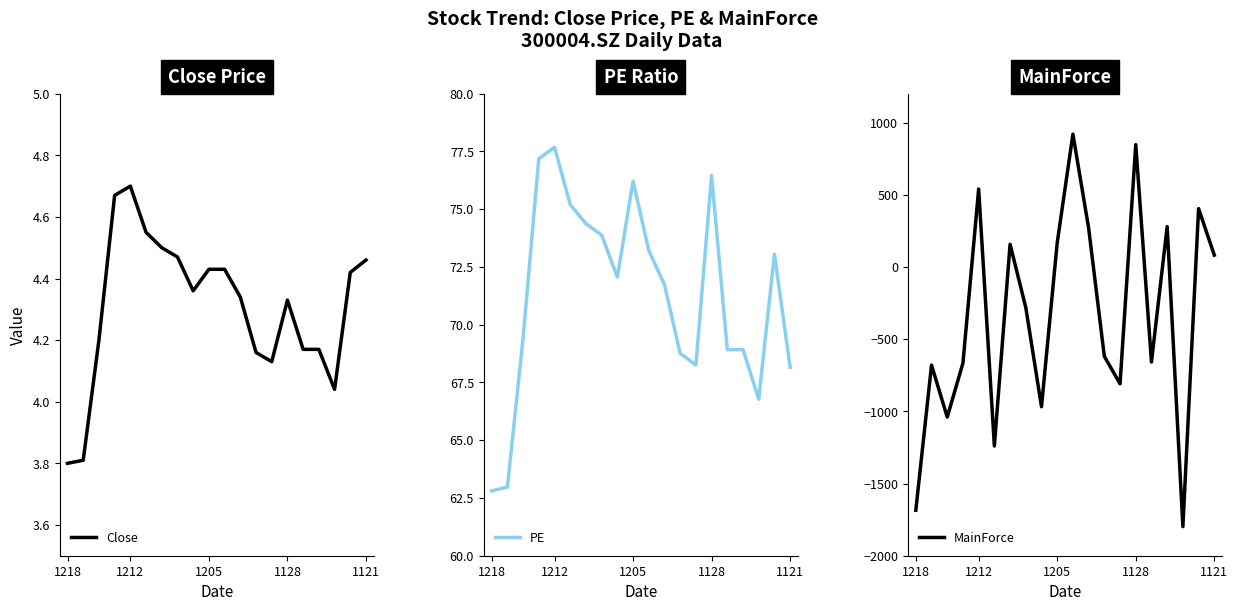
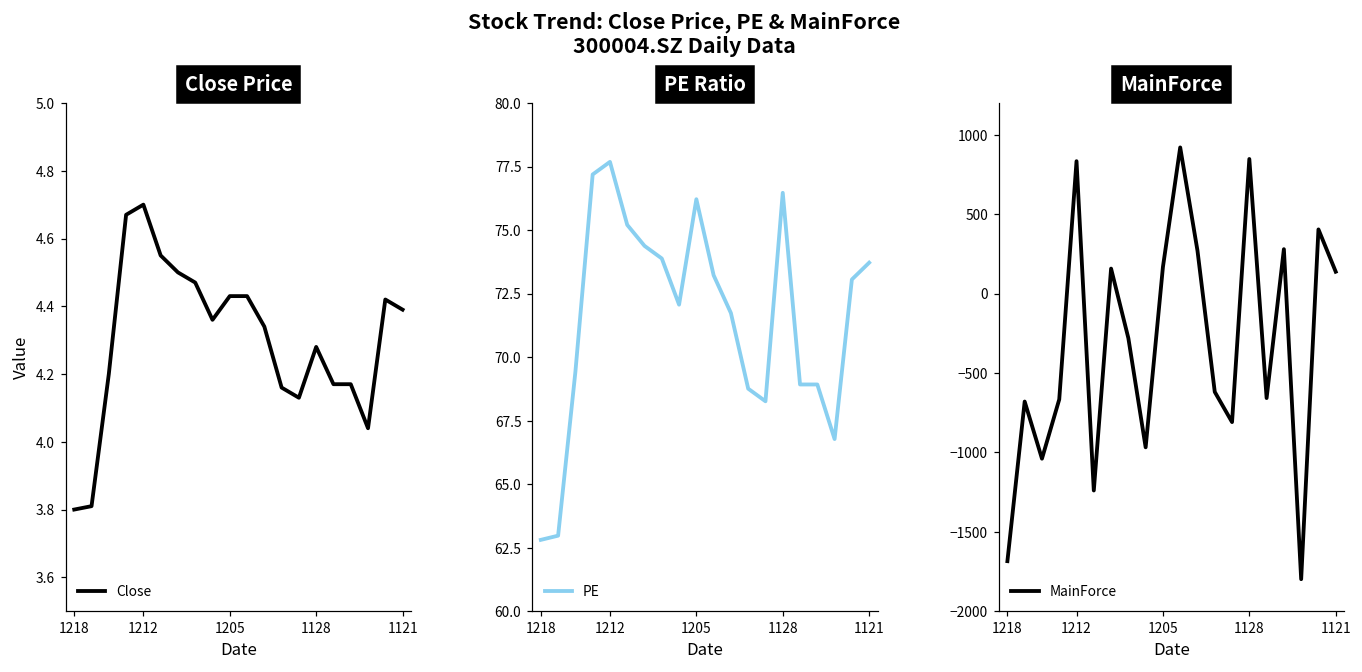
  {
    "Close Price": {
      "1218": 3.80,
      "1212": 4.70,
      "1205": 4.43,
-     "1128": 4.33,
-     "1121": 4.46
+     "1128": 4.28,
+     "1121": 4.39
    },
    "PE Ratio": {
      "1218": 62.8,
      "1212": 77.7,
      "1205": 76.2,
      "1128": 76.5,
-     "1121": 68.2
+     "1121": 73.7
    },
    "MainForce": {
      "1218": -1680,
-     "1212": 540,
+     "1212": 830,
      "1205": 170,
      "1128": 850,
-     "1121": 80
+     "1121": 140
    }
  }
